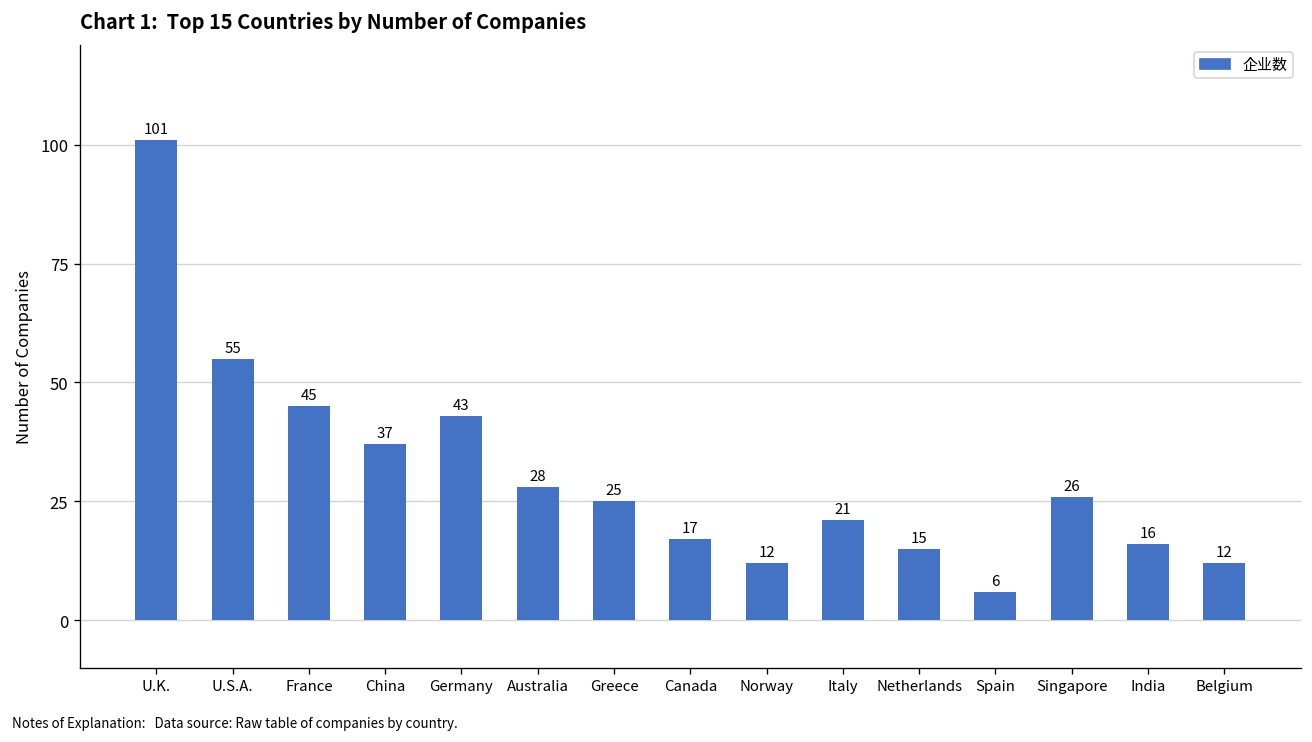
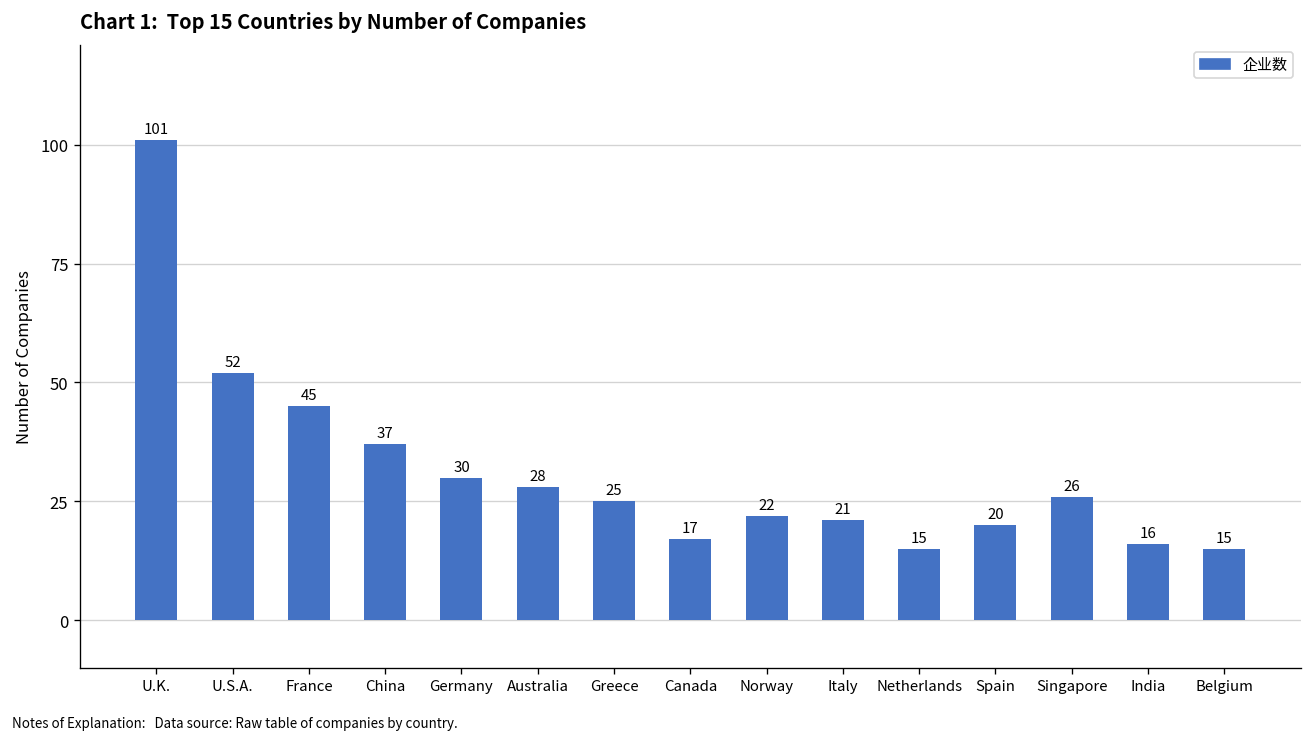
  {
    "U.K.": 101,
-   "U.S.A.": 55,
+   "U.S.A.": 52,
    "France": 45,
    "China": 37,
-   "Germany": 43,
+   "Germany": 30,
    "Australia": 28,
    "Greece": 25,
    "Canada": 17,
-   "Norway": 12,
+   "Norway": 22,
    "Italy": 21,
    "Netherlands": 15,
-   "Spain": 6,
+   "Spain": 20,
    "Singapore": 26,
    "India": 16,
-   "Belgium": 12
+   "Belgium": 15
  }
